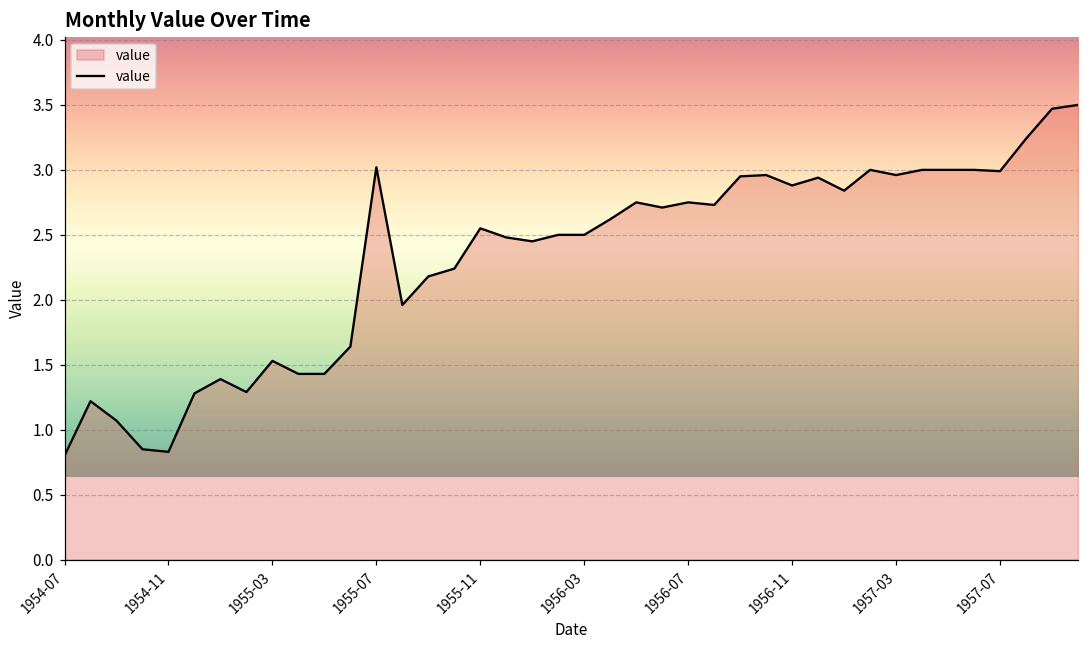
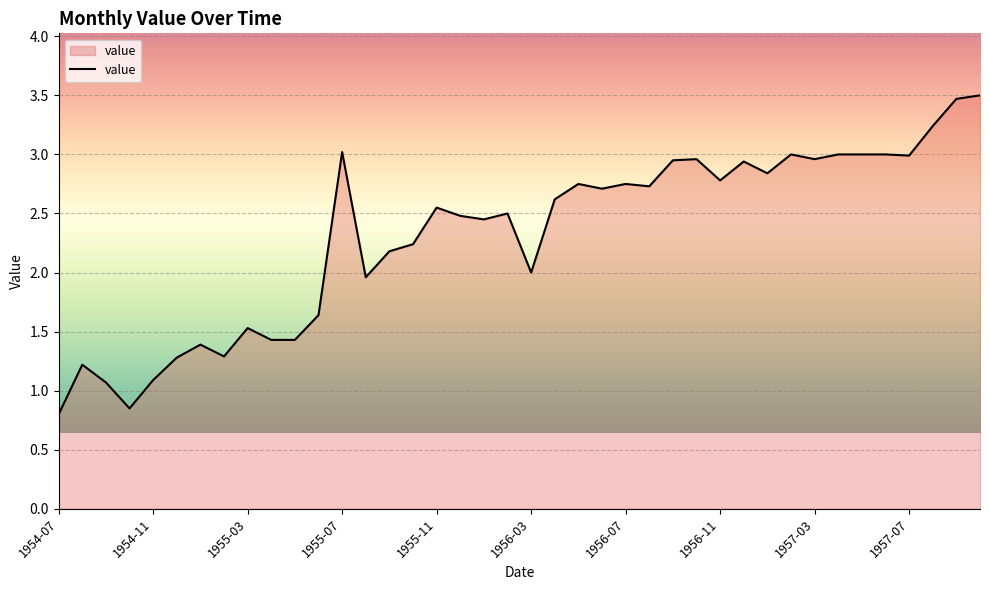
  {
    "1954-07": 0.80,
-   "1954-11": 0.83,
+   "1954-11": 1.09,
    "1955-03": 1.53,
    "1955-07": 3.02,
    "1955-11": 2.55,
-   "1956-03": 2.5,
+   "1956-03": 2.0,
    "1956-07": 2.75,
-   "1956-11": 2.88,
+   "1956-11": 2.78,
    "1957-03": 2.96,
    "1957-07": 2.99
  }
